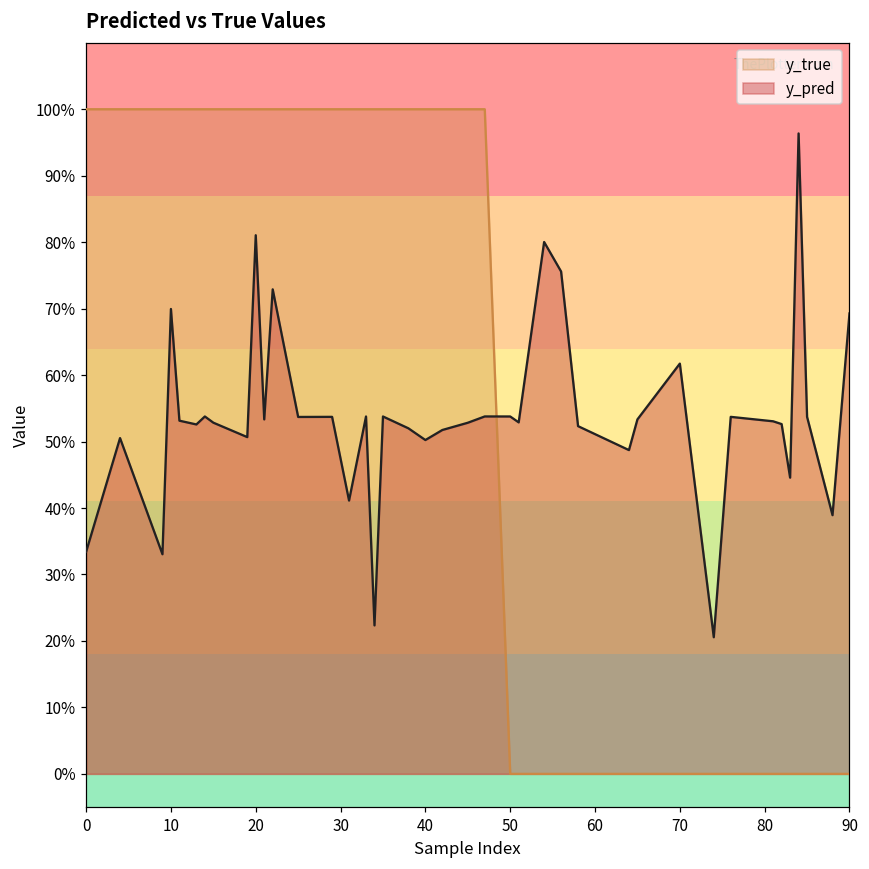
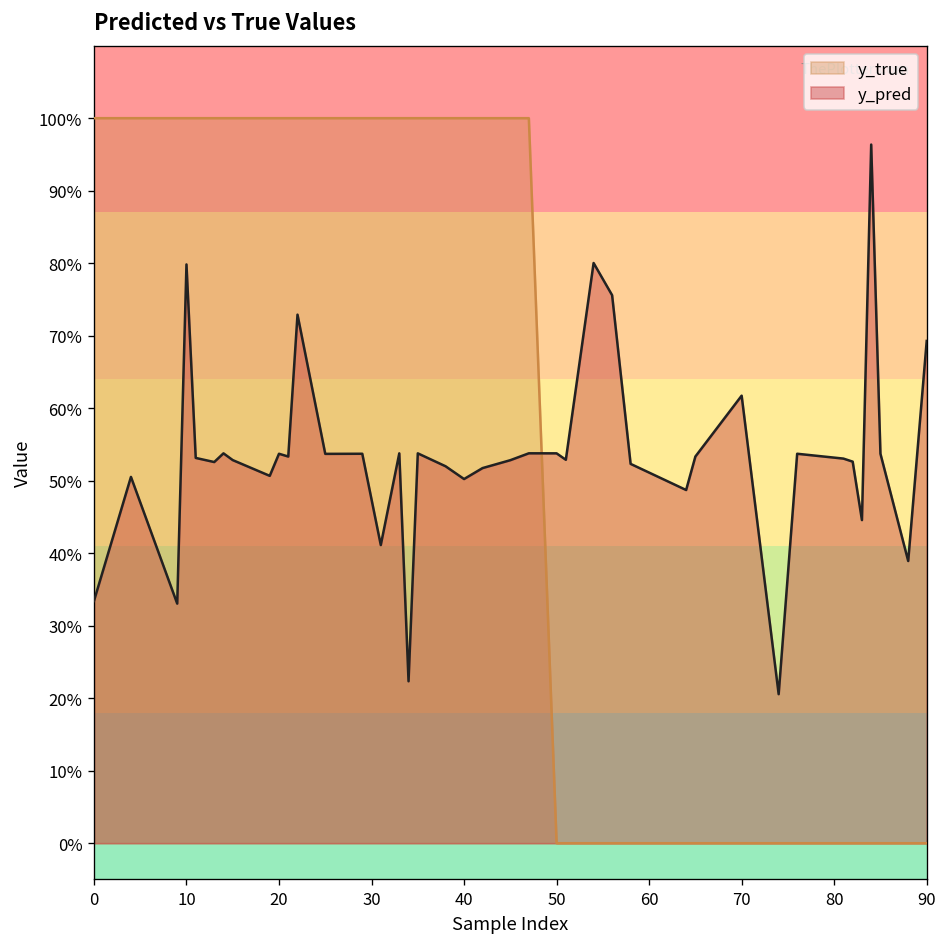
  {
    "y_true": {
      "0": "100%",
      "10": "100%",
      "20": "100%",
      "40": "100%",
      "50": "0%",
      "70": "0%",
      "90": "0%"
    },
    "y_pred": {
      "0": "33%",
-     "10": "70%",
-     "20": "81%",
+     "10": "80%",
+     "20": "54%",
      "40": "50%",
      "50": "54%",
      "70": "62%",
      "90": "69%"
    }
  }
